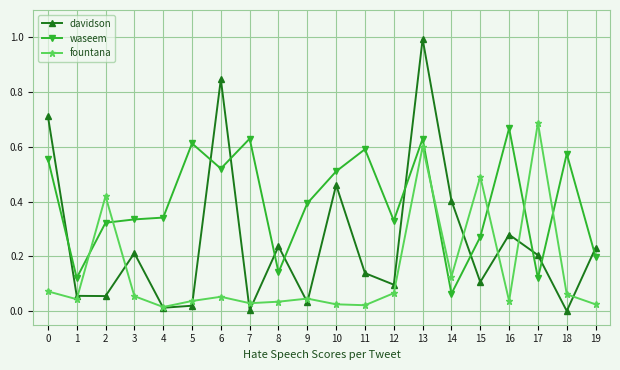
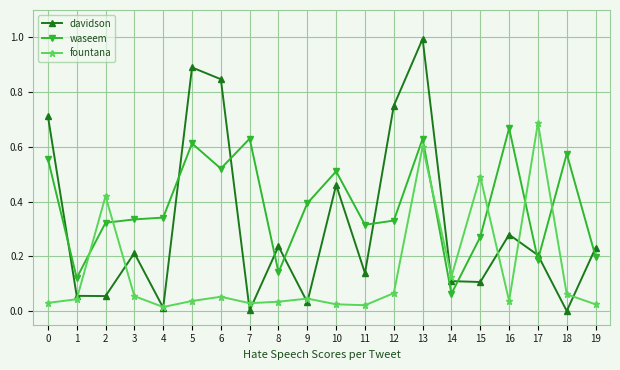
  {
    "davidson": {
      "0": 0.71,
      "1": 0.06,
      "2": 0.05,
      "3": 0.21,
-     "5": 0.02,
+     "5": 0.89,
      "6": 0.85,
      "7": 0.00,
      "8": 0.24,
      "9": 0.03,
      "10": 0.46,
      "11": 0.14,
-     "12": 0.10,
+     "12": 0.75,
      "13": 0.99,
-     "14": 0.40,
+     "14": 0.11,
      "15": 0.11,
      "16": 0.28,
      "17": 0.20,
      "18": 0.00,
      "19": 0.23
    },
    "waseem": {
      "0": 0.56,
      "1": 0.12,
      "2": 0.32,
      "3": 0.33,
      "4": 0.34,
      "5": 0.61,
      "6": 0.52,
      "7": 0.63,
      "8": 0.14,
      "9": 0.39,
      "10": 0.51,
-     "11": 0.59,
+     "11": 0.32,
      "12": 0.33,
      "13": 0.63,
      "14": 0.06,
      "15": 0.27,
      "16": 0.67,
-     "17": 0.12,
+     "17": 0.19,
      "18": 0.57,
      "19": 0.20
    },
    "fountana": {
-     "0": 0.07,
+     "0": 0.03,
      "1": 0.04,
      "2": 0.42,
      "3": 0.05,
      "5": 0.04,
      "6": 0.05,
      "7": 0.03,
      "8": 0.03,
      "9": 0.05,
      "10": 0.02,
      "11": 0.02,
      "12": 0.07,
      "13": 0.60,
      "14": 0.13,
      "15": 0.49,
      "16": 0.04,
      "17": 0.69,
      "18": 0.06,
      "19": 0.02
    }
  }
